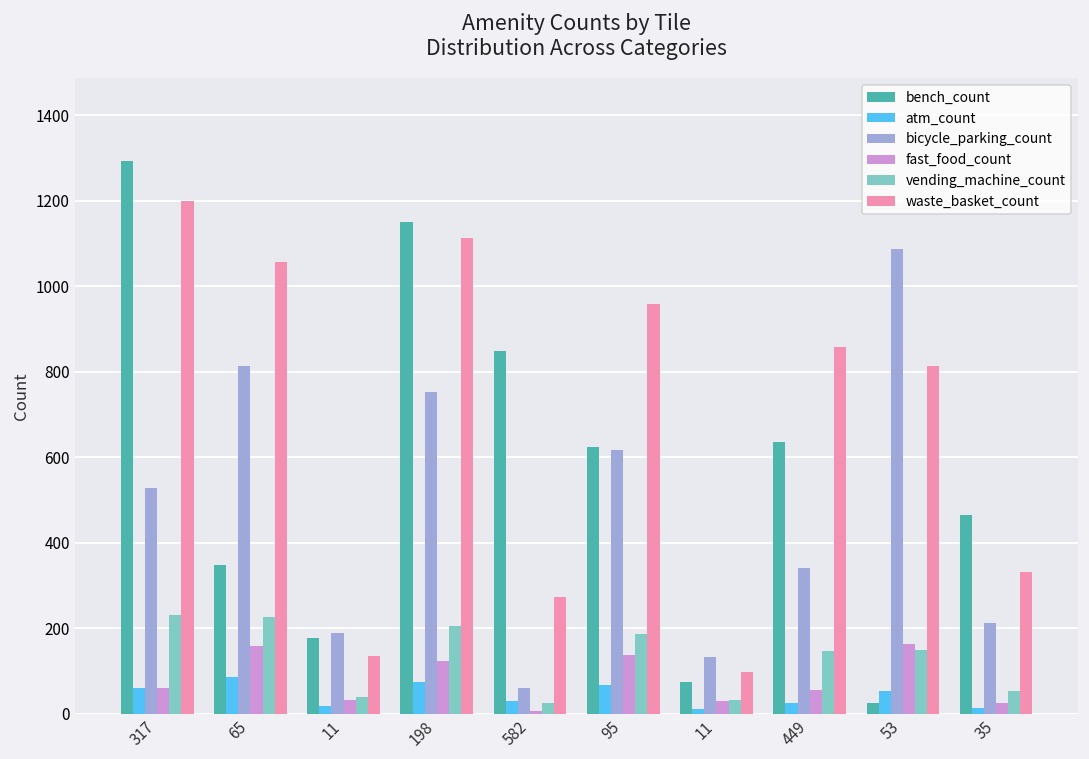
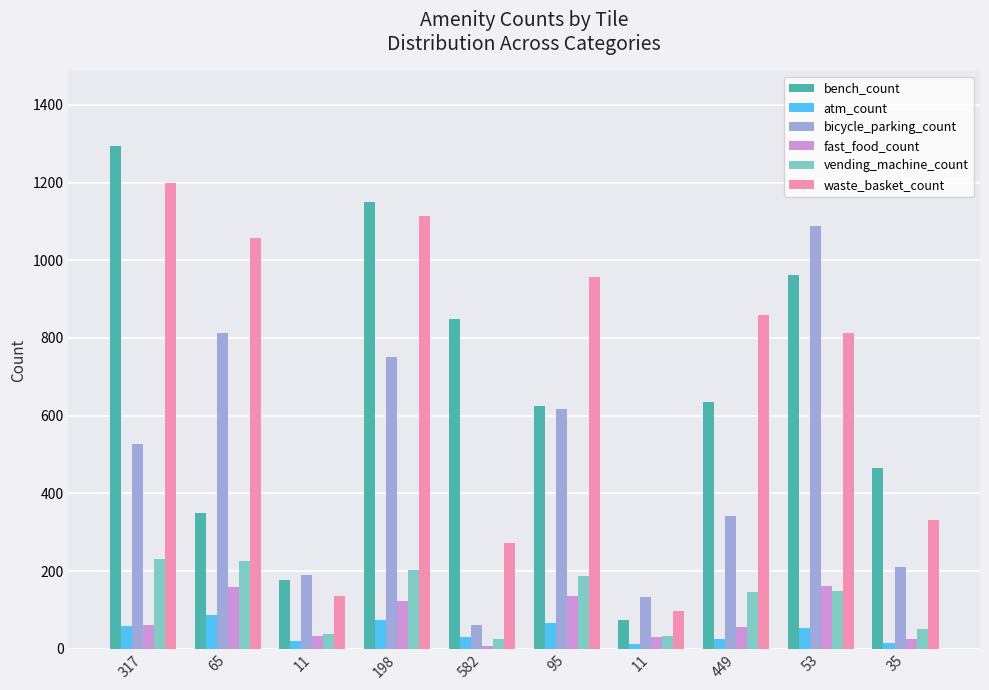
  {
    "bench_count": {
      "317": 1290,
      "65": 350,
      "198": 1150,
      "582": 850,
      "95": 620,
      "449": 640,
-     "53": 20,
+     "53": 960,
      "35": 470
    },
    "atm_count": {
      "317": 60,
      "65": 90,
      "198": 80,
      "582": 30,
      "95": 70,
      "449": 20,
      "53": 50,
      "35": 10
    }
  }
